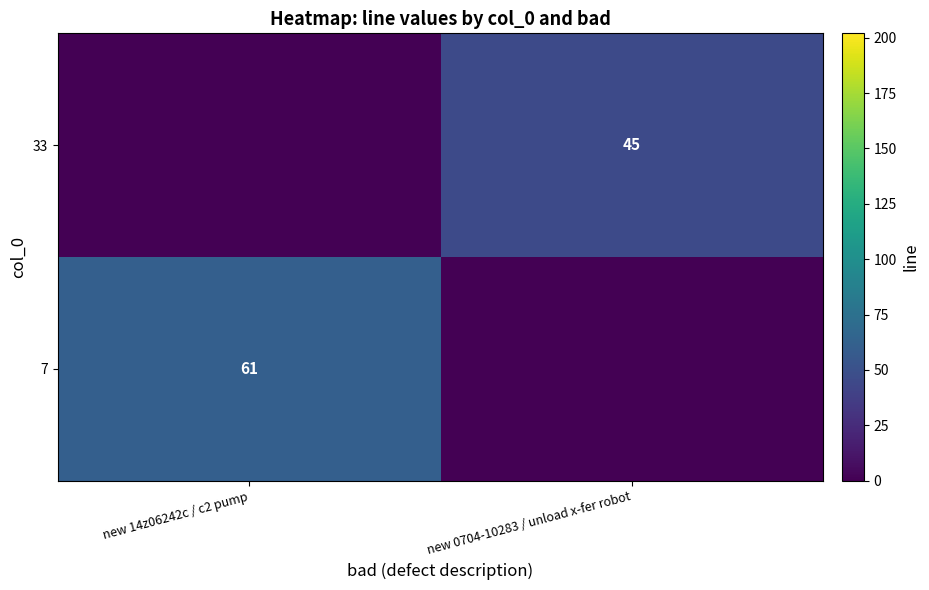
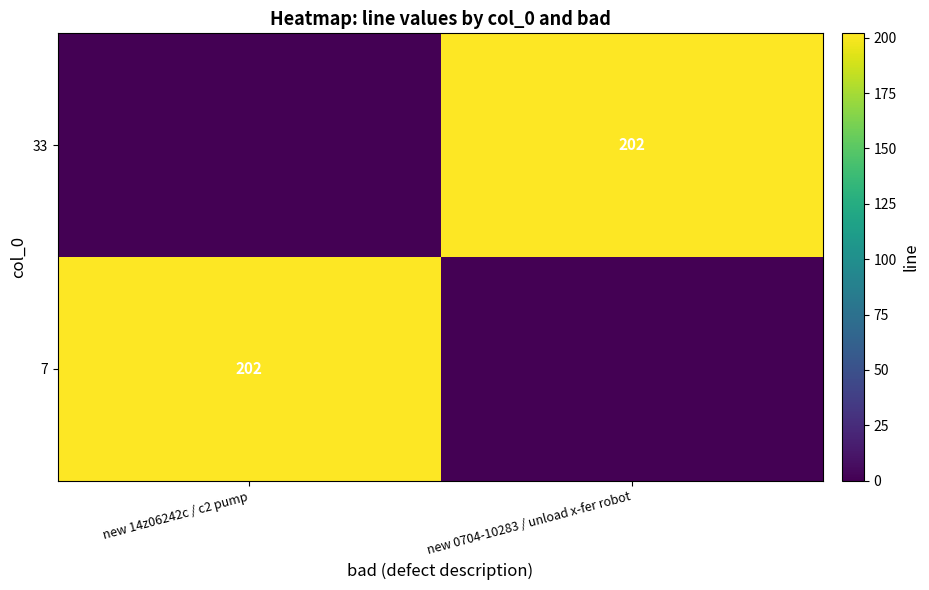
  {
    "33": {
-     "new 0704-10283 / unload x-fer robot": 45
+     "new 0704-10283 / unload x-fer robot": 202
    },
    "7": {
-     "new 14z06242c / c2 pump": 61
+     "new 14z06242c / c2 pump": 202
    }
  }
